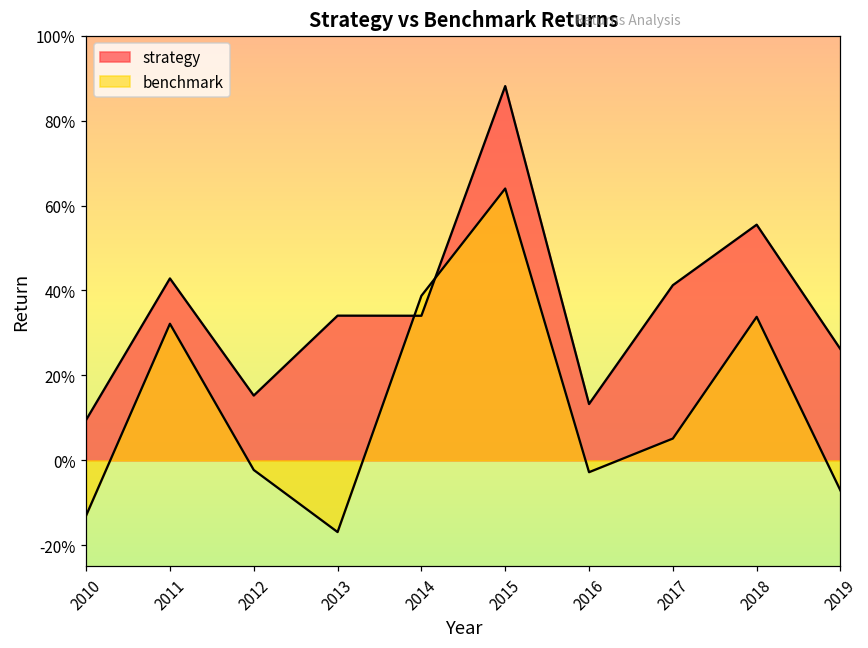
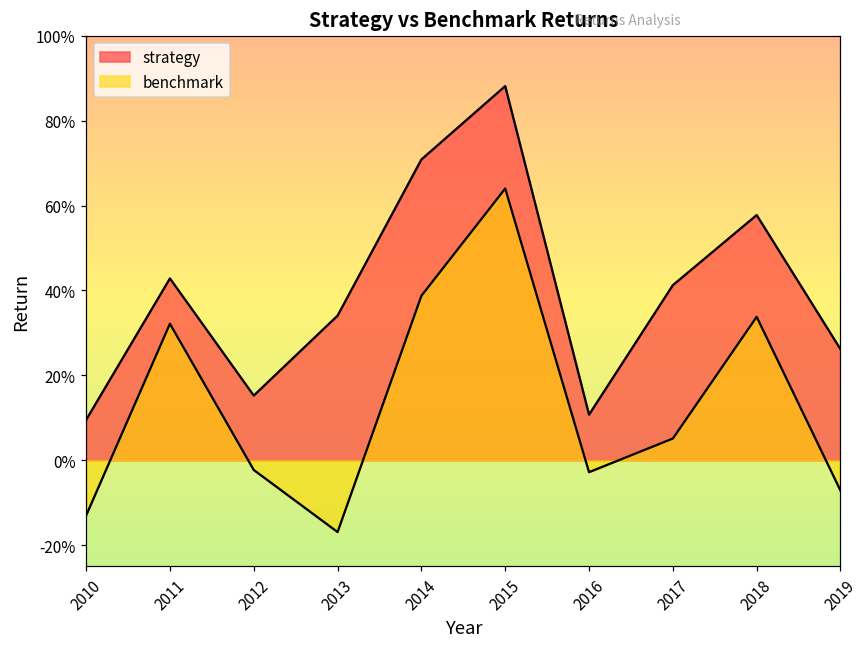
  {
    "strategy": {
      "2010": "10%",
      "2011": "43%",
      "2012": "15%",
      "2013": "34%",
-     "2014": "34%",
+     "2014": "71%",
      "2015": "88%",
-     "2016": "13%",
+     "2016": "11%",
      "2017": "41%",
-     "2018": "55%",
+     "2018": "58%",
      "2019": "26%"
    }
  }
